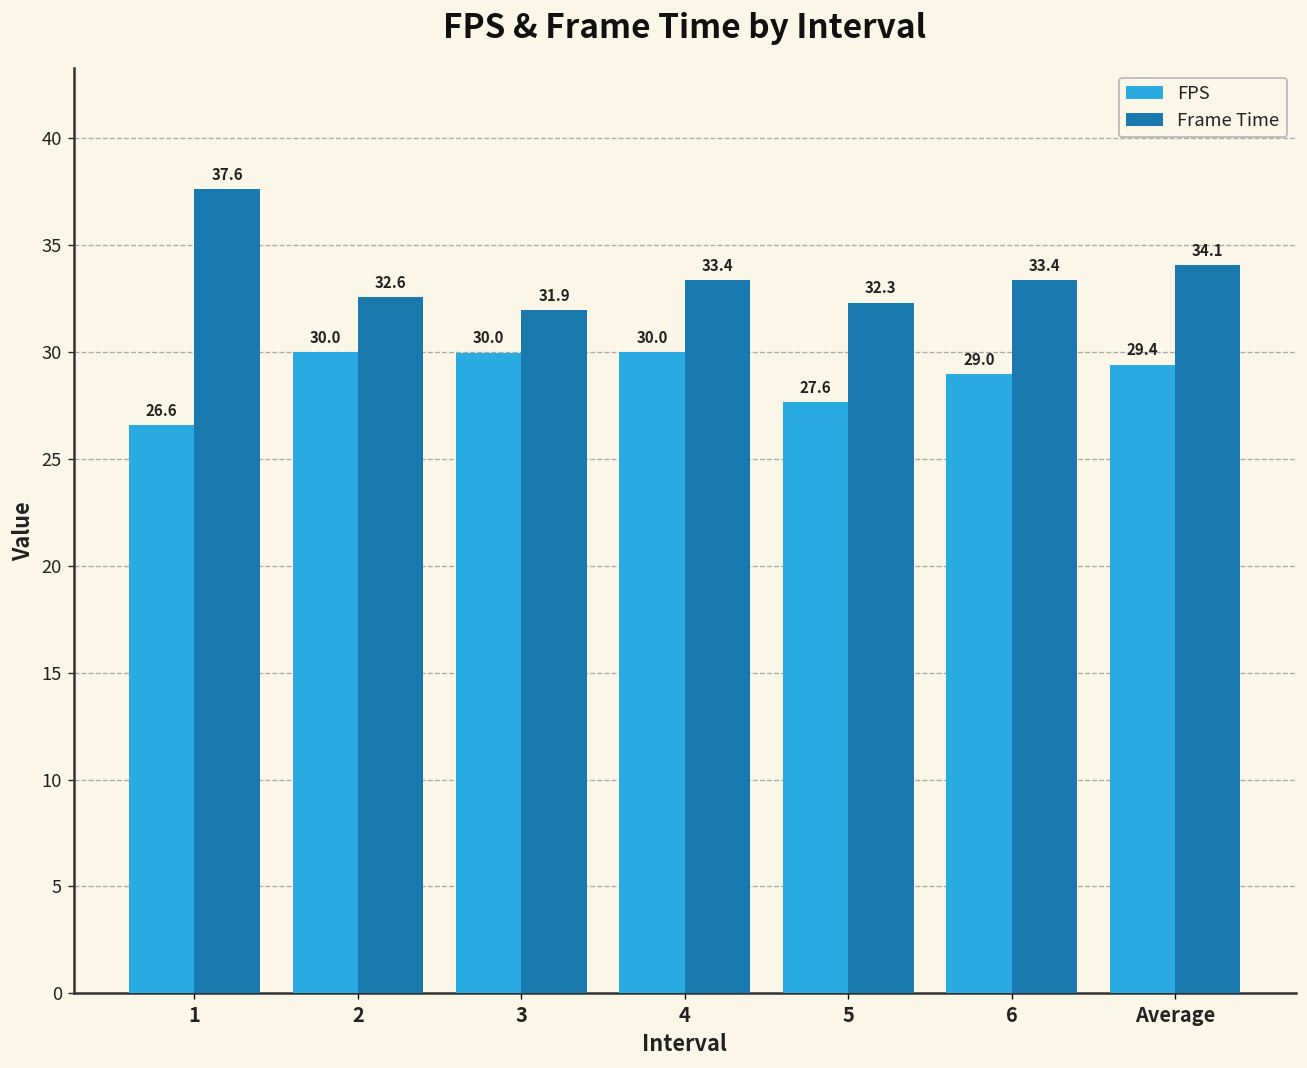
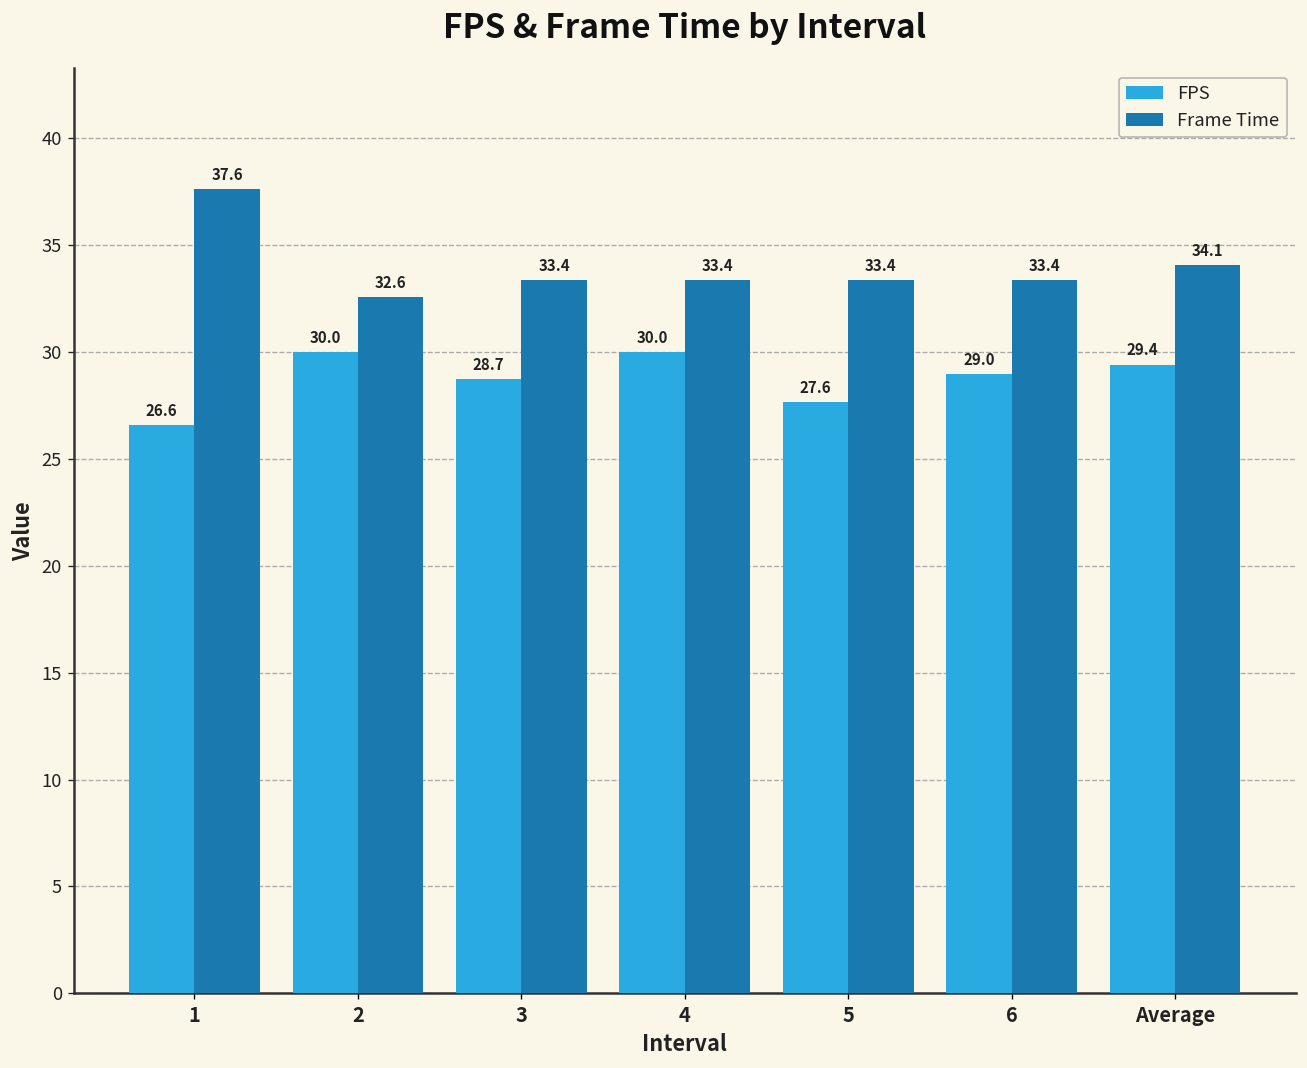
  {
    "FPS": {
      "1": 26.6,
      "2": 30.0,
-     "3": 30.0,
+     "3": 28.7,
      "4": 30.0,
      "5": 27.6,
      "6": 29.0,
      "Average": 29.4
    },
    "Frame Time": {
      "1": 37.6,
      "2": 32.6,
-     "3": 31.9,
+     "3": 33.4,
      "4": 33.4,
-     "5": 32.3,
+     "5": 33.4,
      "6": 33.4,
      "Average": 34.1
    }
  }
